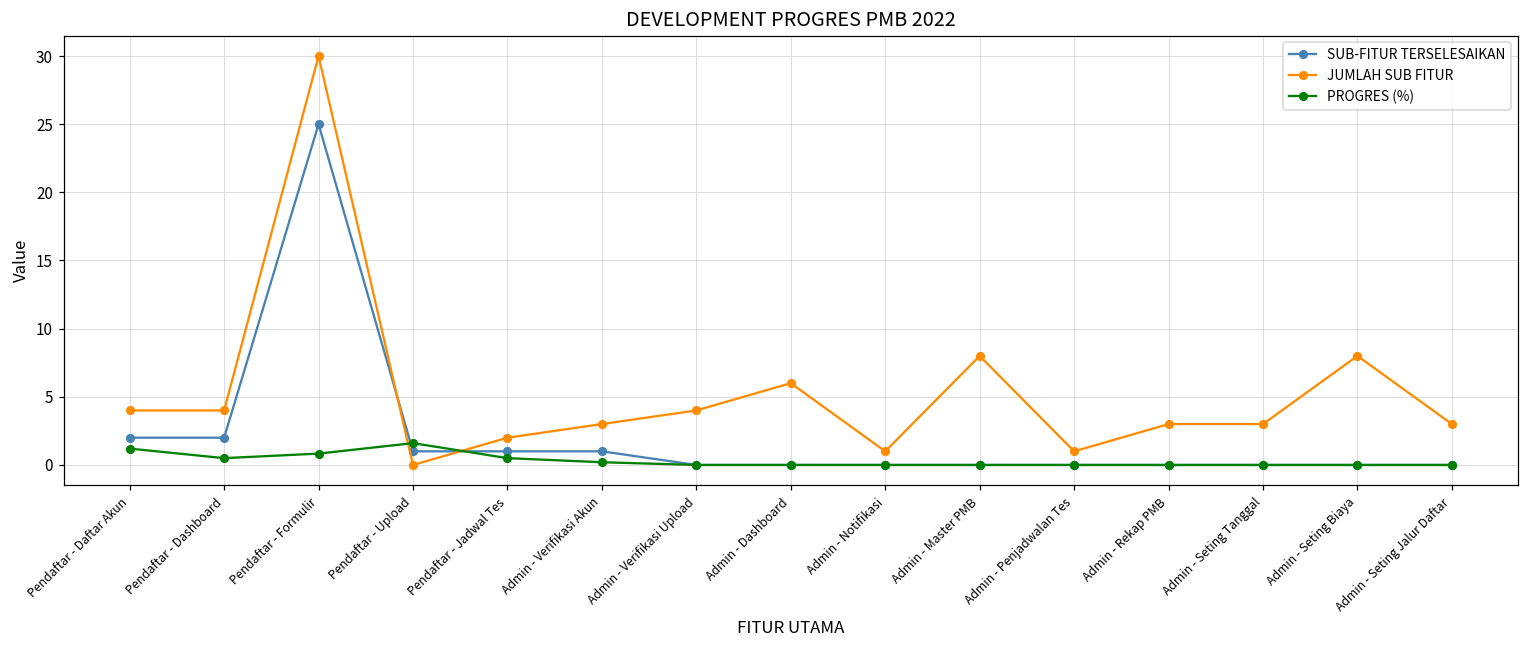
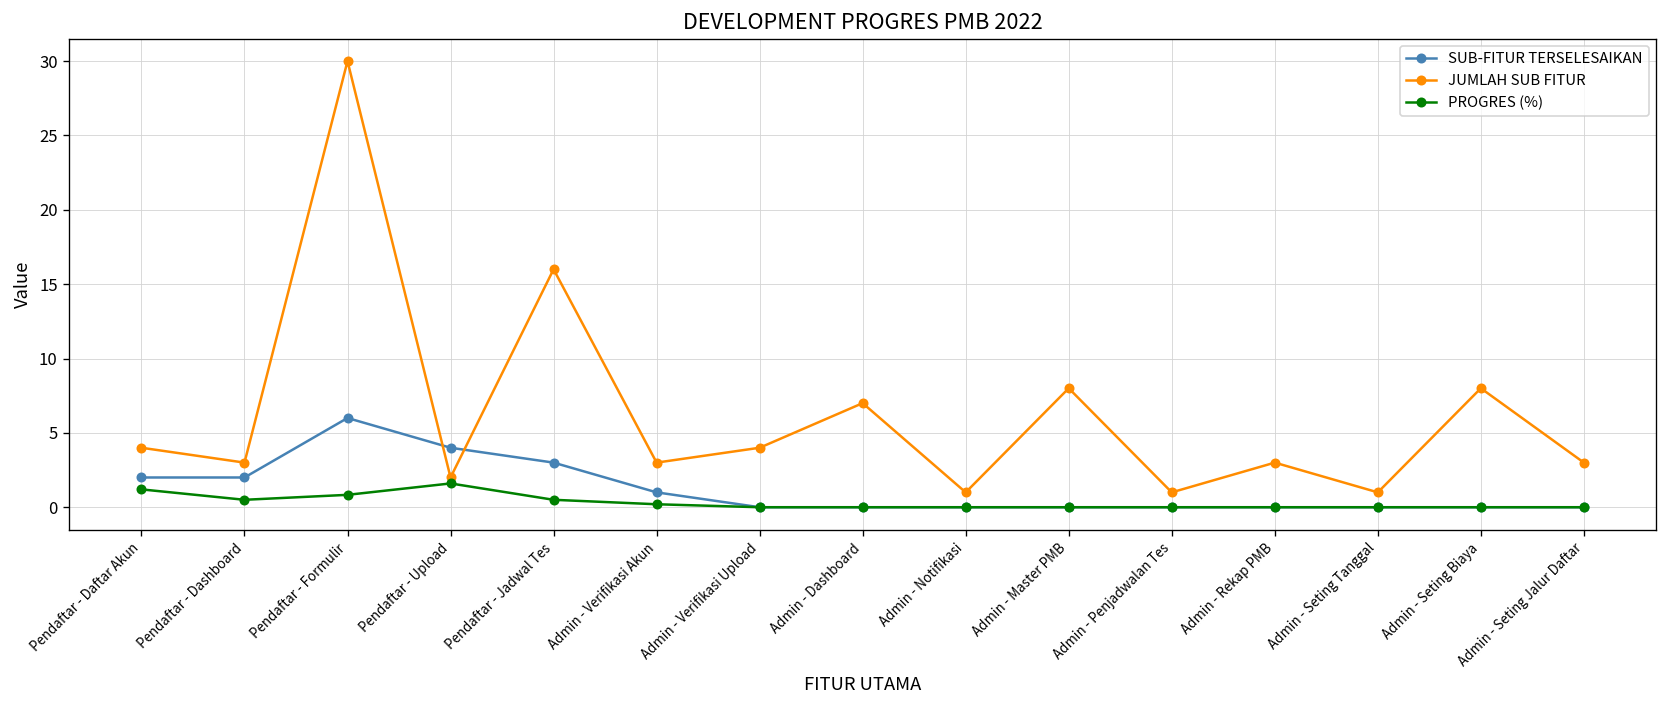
  {
    "SUB-FITUR TERSELESAIKAN": {
      "Pendaftar - Daftar Akun": 2,
      "Pendaftar - Dashboard": 2,
-     "Pendaftar - Formulir": 25,
-     "Pendaftar - Upload": 1,
-     "Pendaftar - Jadwal Tes": 1,
+     "Pendaftar - Formulir": 6,
+     "Pendaftar - Upload": 4,
+     "Pendaftar - Jadwal Tes": 3,
      "Admin - Verifikasi Akun": 1
    },
    "JUMLAH SUB FITUR": {
      "Pendaftar - Daftar Akun": 4,
-     "Pendaftar - Dashboard": 4,
+     "Pendaftar - Dashboard": 3,
      "Pendaftar - Formulir": 30,
-     "Pendaftar - Upload": 0,
-     "Pendaftar - Jadwal Tes": 2,
+     "Pendaftar - Upload": 2,
+     "Pendaftar - Jadwal Tes": 16,
      "Admin - Verifikasi Akun": 3,
      "Admin - Verifikasi Upload": 4,
-     "Admin - Dashboard": 6,
+     "Admin - Dashboard": 7,
      "Admin - Notifikasi": 1,
      "Admin - Master PMB": 8,
      "Admin - Penjadwalan Tes": 1,
      "Admin - Rekap PMB": 3,
-     "Admin - Seting Tanggal": 3,
+     "Admin - Seting Tanggal": 1,
      "Admin - Seting Biaya": 8,
      "Admin - Seting Jalur Daftar": 3
    },
    "PROGRES (%)": {
      "Pendaftar - Daftar Akun": 1,
      "Pendaftar - Dashboard": 0.5,
      "Pendaftar - Formulir": 1,
      "Pendaftar - Upload": 1.6,
      "Pendaftar - Jadwal Tes": 0.5,
      "Admin - Verifikasi Akun": 0
    }
  }
